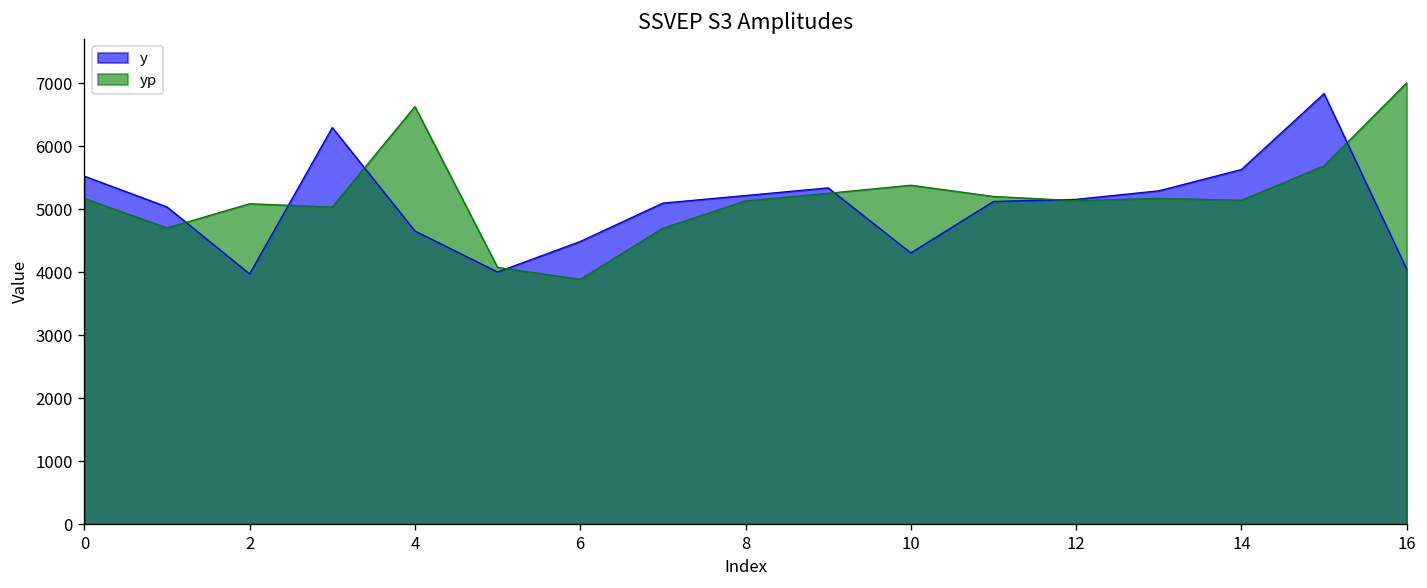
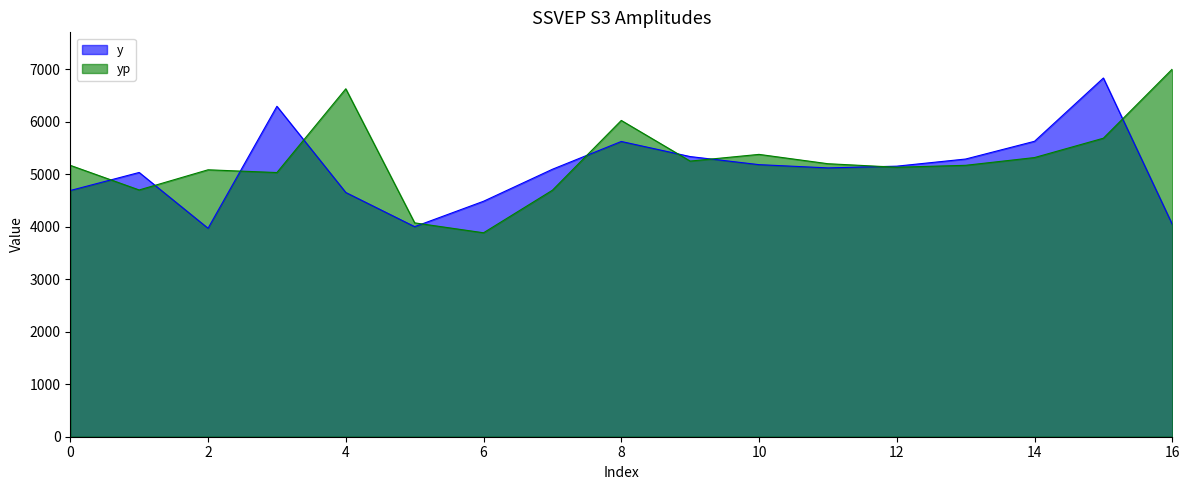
  {
    "y": {
-     "0": 5500,
+     "0": 4700,
      "2": 4000,
      "4": 4700,
      "6": 4500,
-     "8": 5200,
-     "10": 4300,
+     "8": 5600,
+     "10": 5200,
      "14": 5600,
      "16": 4000
    },
    "yp": {
      "0": 5200,
      "2": 5100,
      "4": 6600,
      "6": 3900,
-     "8": 5100,
+     "8": 6000,
      "10": 5400,
-     "14": 5100,
+     "14": 5300,
      "16": 7000
    }
  }
